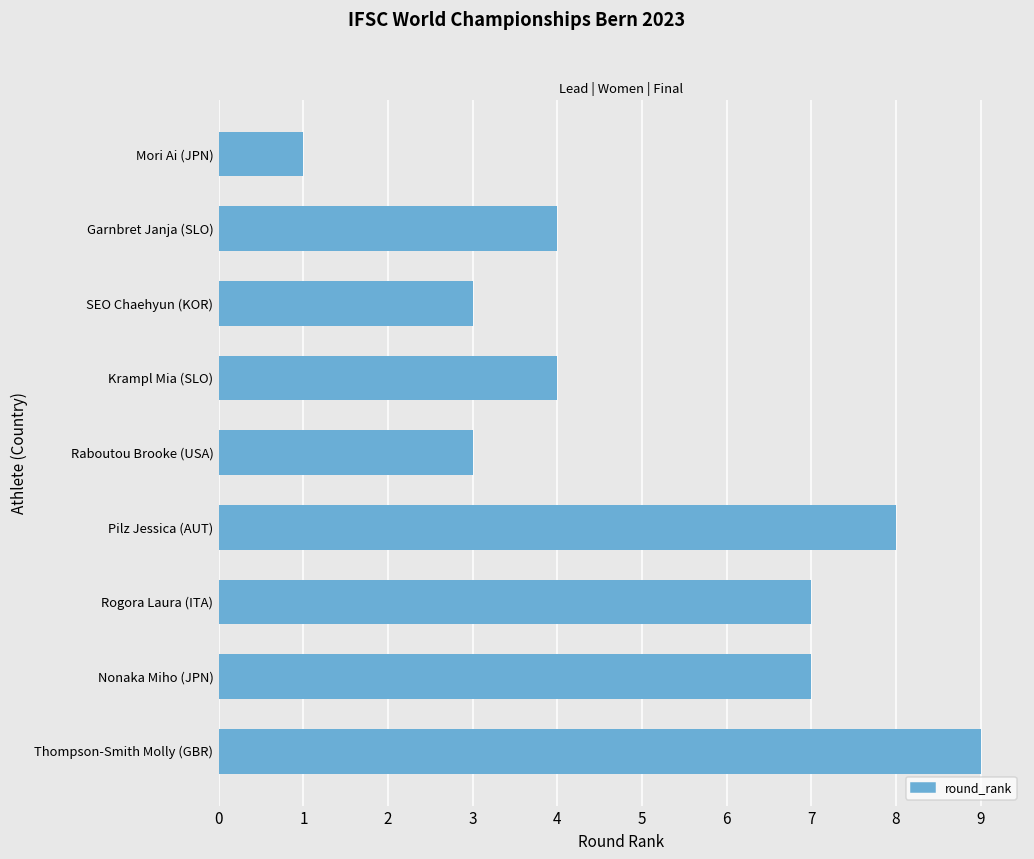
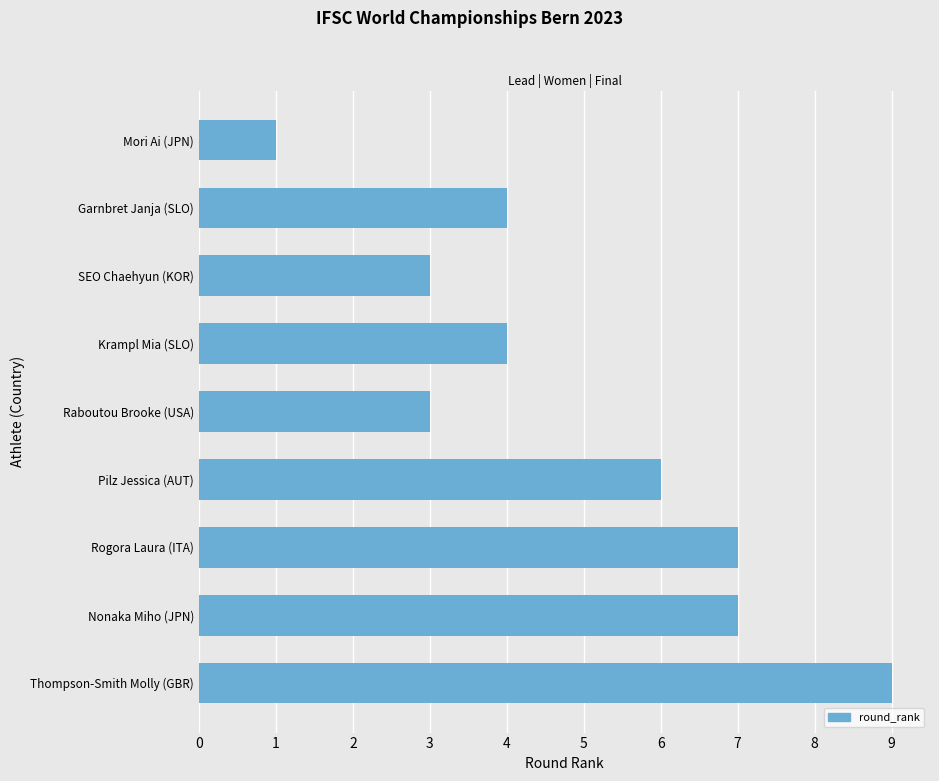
  {
    "Mori Ai (JPN)": 1,
    "Garnbret Janja (SLO)": 4,
    "SEO Chaehyun (KOR)": 3,
    "Krampl Mia (SLO)": 4,
    "Raboutou Brooke (USA)": 3,
-   "Pilz Jessica (AUT)": 8,
+   "Pilz Jessica (AUT)": 6,
    "Rogora Laura (ITA)": 7,
    "Nonaka Miho (JPN)": 7,
    "Thompson-Smith Molly (GBR)": 9
  }
